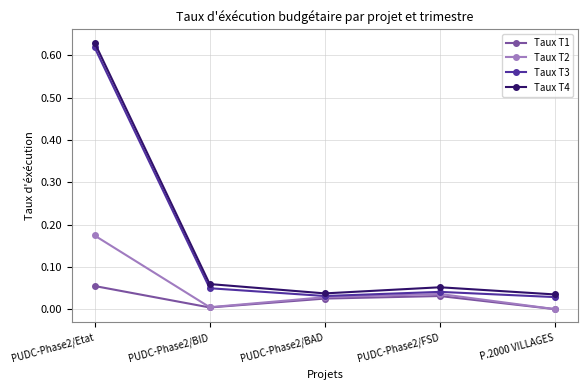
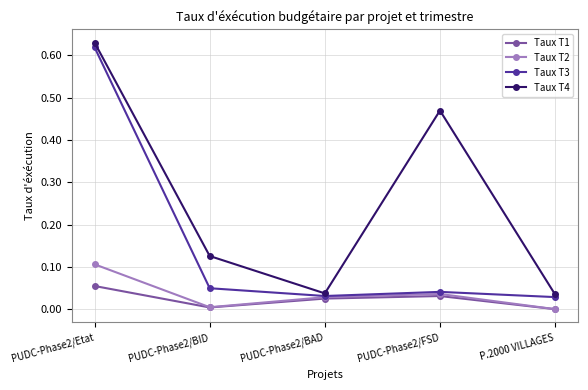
  {
    "Taux T2": {
-     "PUDC-Phase2/Etat": 0.17
+     "PUDC-Phase2/Etat": 0.11
    },
    "Taux T4": {
      "PUDC-Phase2/Etat": 0.63,
-     "PUDC-Phase2/BID": 0.06,
+     "PUDC-Phase2/BID": 0.13,
      "PUDC-Phase2/BAD": 0.04,
-     "PUDC-Phase2/FSD": 0.05,
+     "PUDC-Phase2/FSD": 0.47,
      "P.2000 VILLAGES": 0.03
    }
  }
